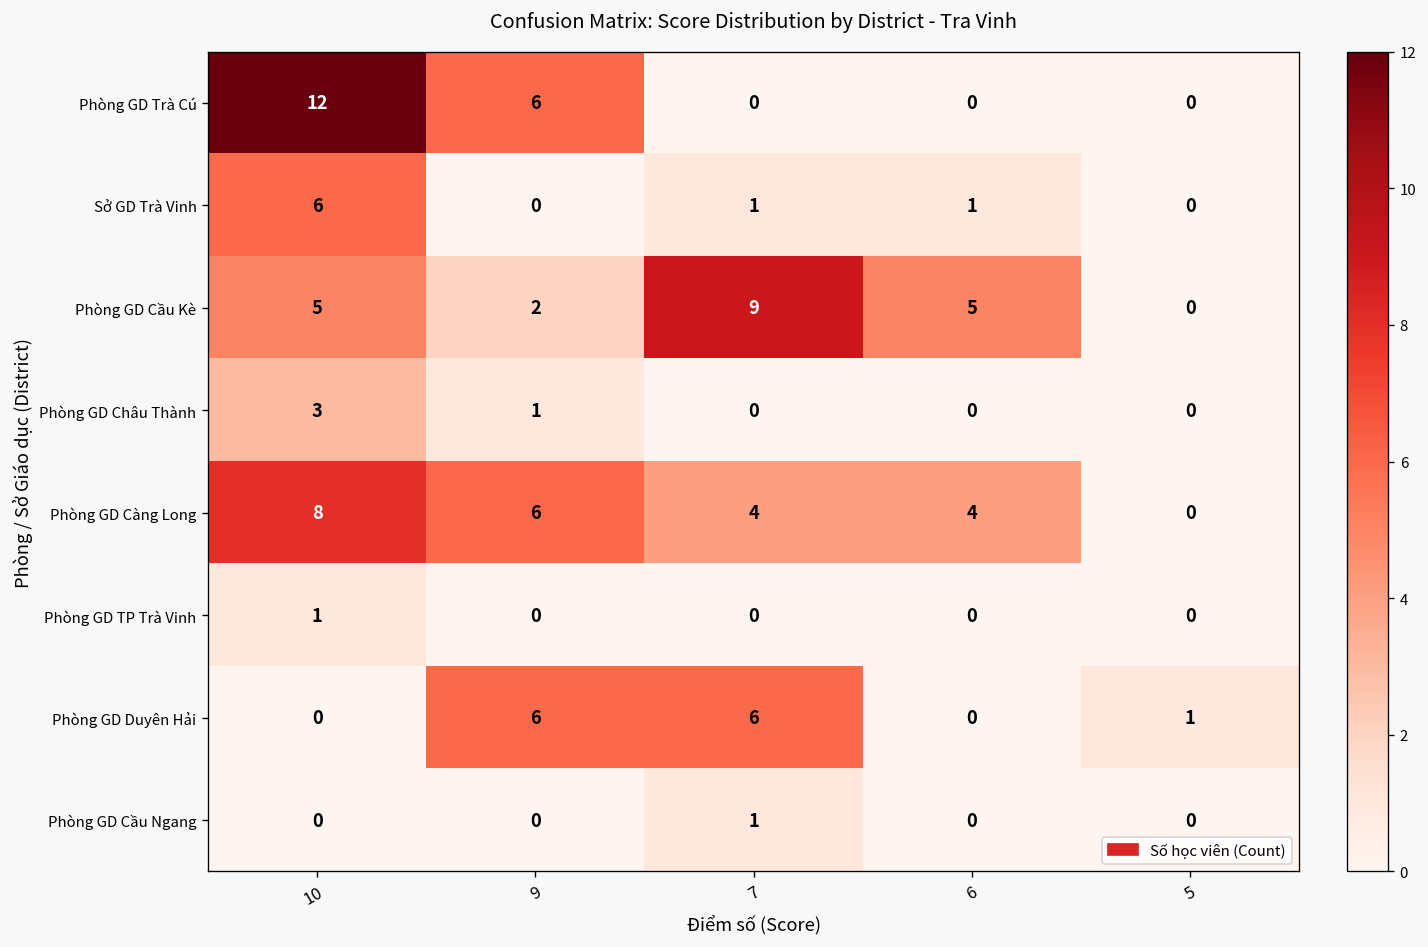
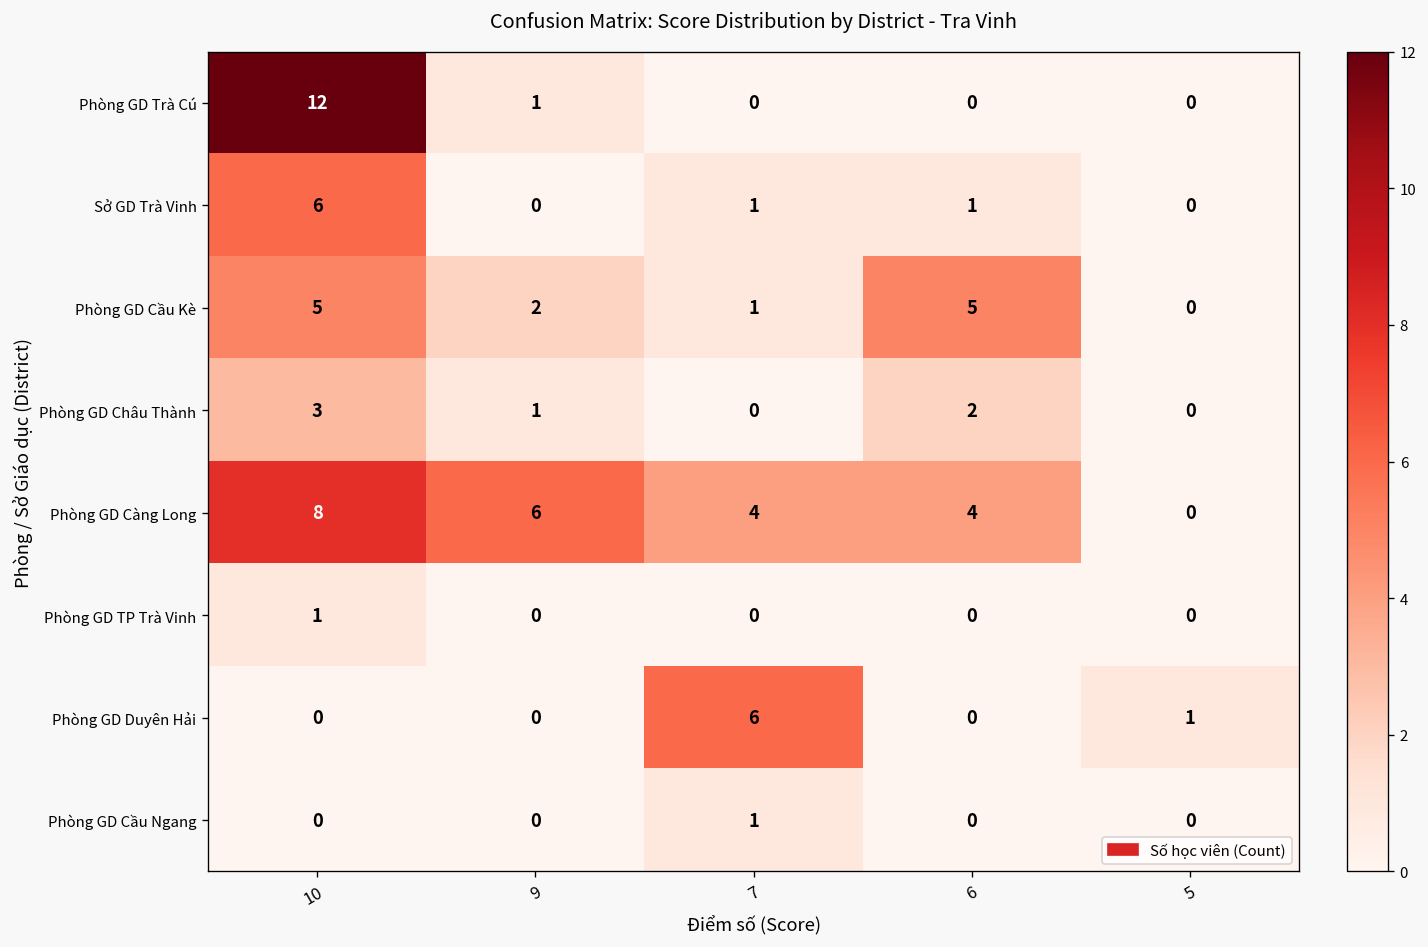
  {
    "Phòng GD Trà Cú": {
      "10": 12,
-     "9": 6,
+     "9": 1,
      "7": 0,
      "6": 0,
      "5": 0
    },
    "Sở GD Trà Vinh": {
      "10": 6,
      "9": 0,
      "7": 1,
      "6": 1,
      "5": 0
    },
    "Phòng GD Cầu Kè": {
      "10": 5,
      "9": 2,
-     "7": 9,
+     "7": 1,
      "6": 5,
      "5": 0
    },
    "Phòng GD Châu Thành": {
      "10": 3,
      "9": 1,
      "7": 0,
-     "6": 0,
+     "6": 2,
      "5": 0
    },
    "Phòng GD Càng Long": {
      "10": 8,
      "9": 6,
      "7": 4,
      "6": 4,
      "5": 0
    },
    "Phòng GD TP Trà Vinh": {
      "10": 1,
      "9": 0,
      "7": 0,
      "6": 0,
      "5": 0
    },
    "Phòng GD Duyên Hải": {
      "10": 0,
-     "9": 6,
+     "9": 0,
      "7": 6,
      "6": 0,
      "5": 1
    },
    "Phòng GD Cầu Ngang": {
      "10": 0,
      "9": 0,
      "7": 1,
      "6": 0,
      "5": 0
    }
  }
